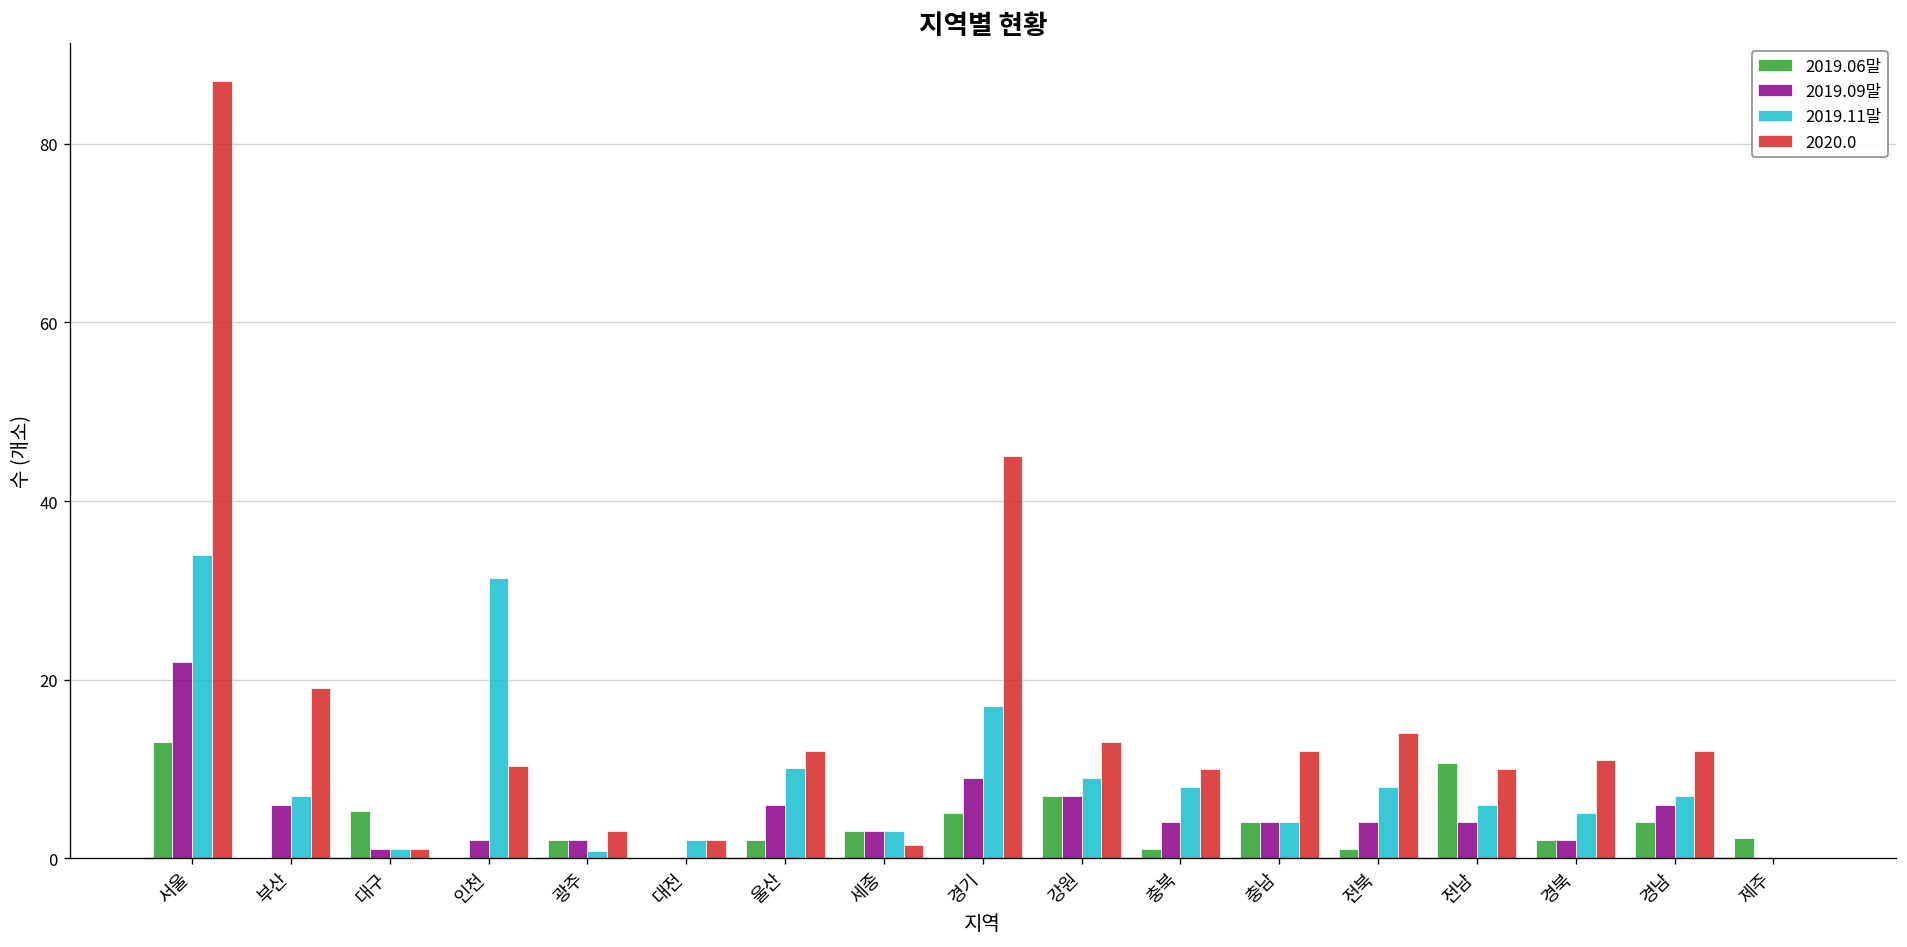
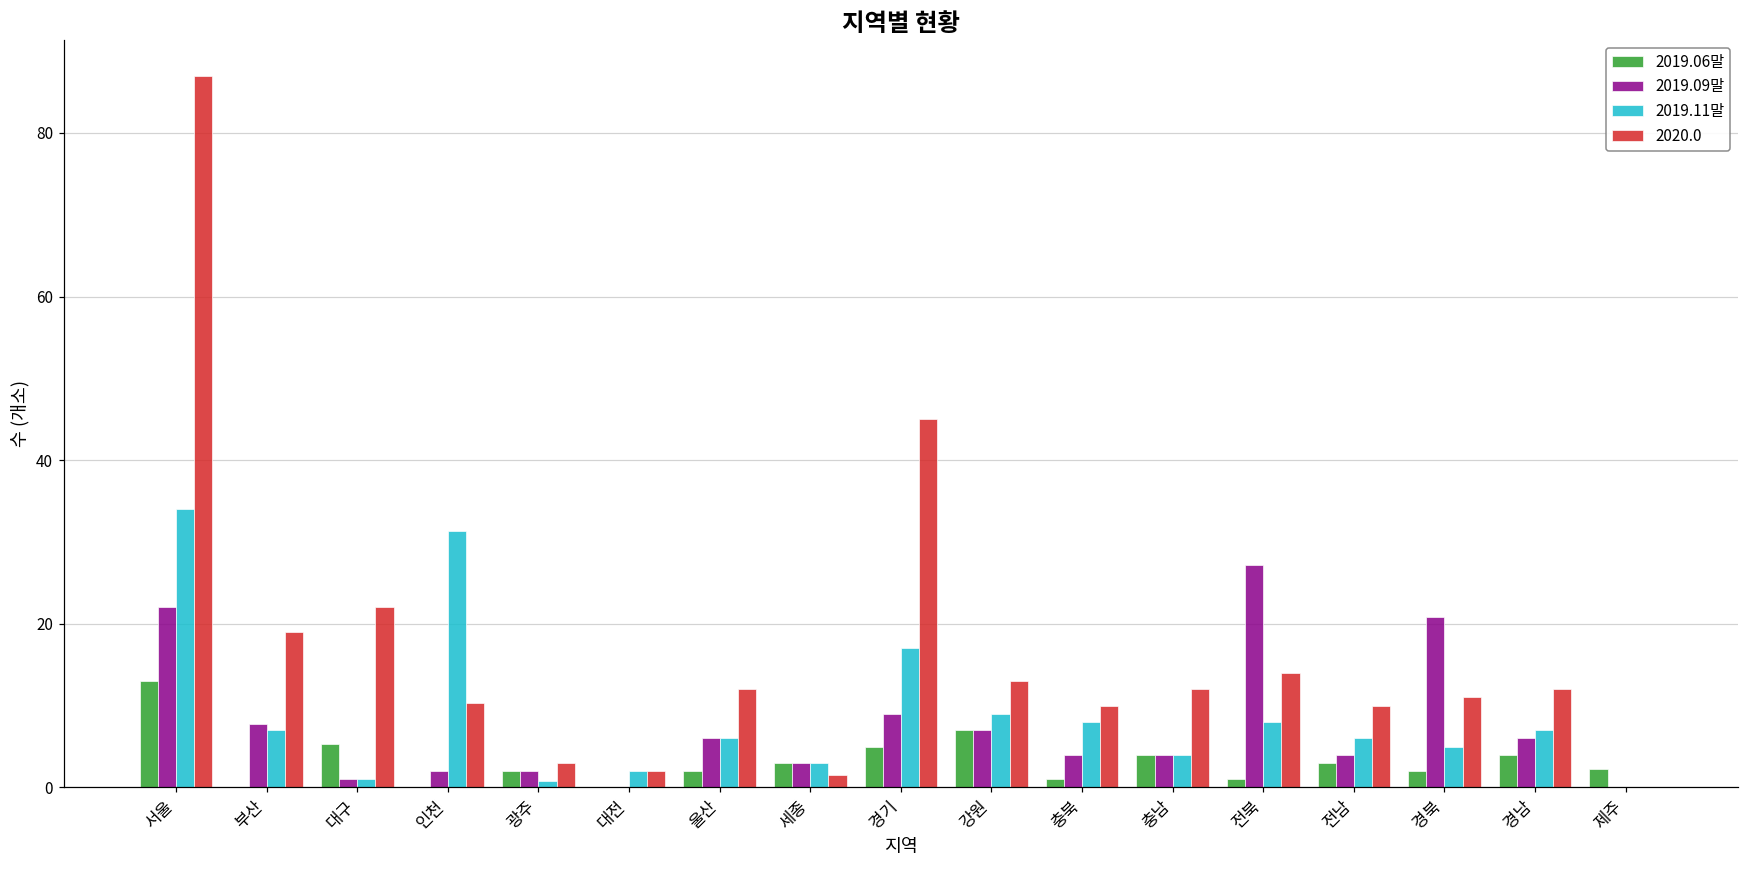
  {
    "2019.06말": {
      "서울": 13,
      "부산": 0,
      "대구": 5,
      "인천": 0,
      "광주": 2,
      "대전": 0,
      "울산": 2,
      "세종": 3,
      "경기": 5,
      "강원": 7,
      "충북": 1,
      "충남": 4,
      "전북": 1,
-     "전남": 11,
+     "전남": 3,
      "경북": 2,
      "경남": 4,
      "제주": 2
    },
    "2019.09말": {
      "서울": 22,
-     "부산": 6,
+     "부산": 8,
      "대구": 1,
      "인천": 2,
      "광주": 2,
      "대전": 0,
      "울산": 6,
      "세종": 3,
      "경기": 9,
      "강원": 7,
      "충북": 4,
      "충남": 4,
-     "전북": 4,
+     "전북": 27,
      "전남": 4,
-     "경북": 2,
+     "경북": 21,
      "경남": 6,
      "제주": 0
    },
    "2019.11말": {
      "서울": 34,
      "부산": 7,
      "대구": 1,
      "인천": 31,
      "광주": 1,
      "대전": 2,
-     "울산": 10,
+     "울산": 6,
      "세종": 3,
      "경기": 17,
      "강원": 9,
      "충북": 8,
      "충남": 4,
      "전북": 8,
      "전남": 6,
      "경북": 5,
      "경남": 7,
      "제주": 0
    },
    "2020.0": {
      "서울": 87,
      "부산": 19,
-     "대구": 1,
+     "대구": 22,
      "인천": 10,
      "광주": 3,
      "대전": 2,
      "울산": 12,
      "세종": 2,
      "경기": 45,
      "강원": 13,
      "충북": 10,
      "충남": 12,
      "전북": 14,
      "전남": 10,
      "경북": 11,
      "경남": 12,
      "제주": 0
    }
  }
